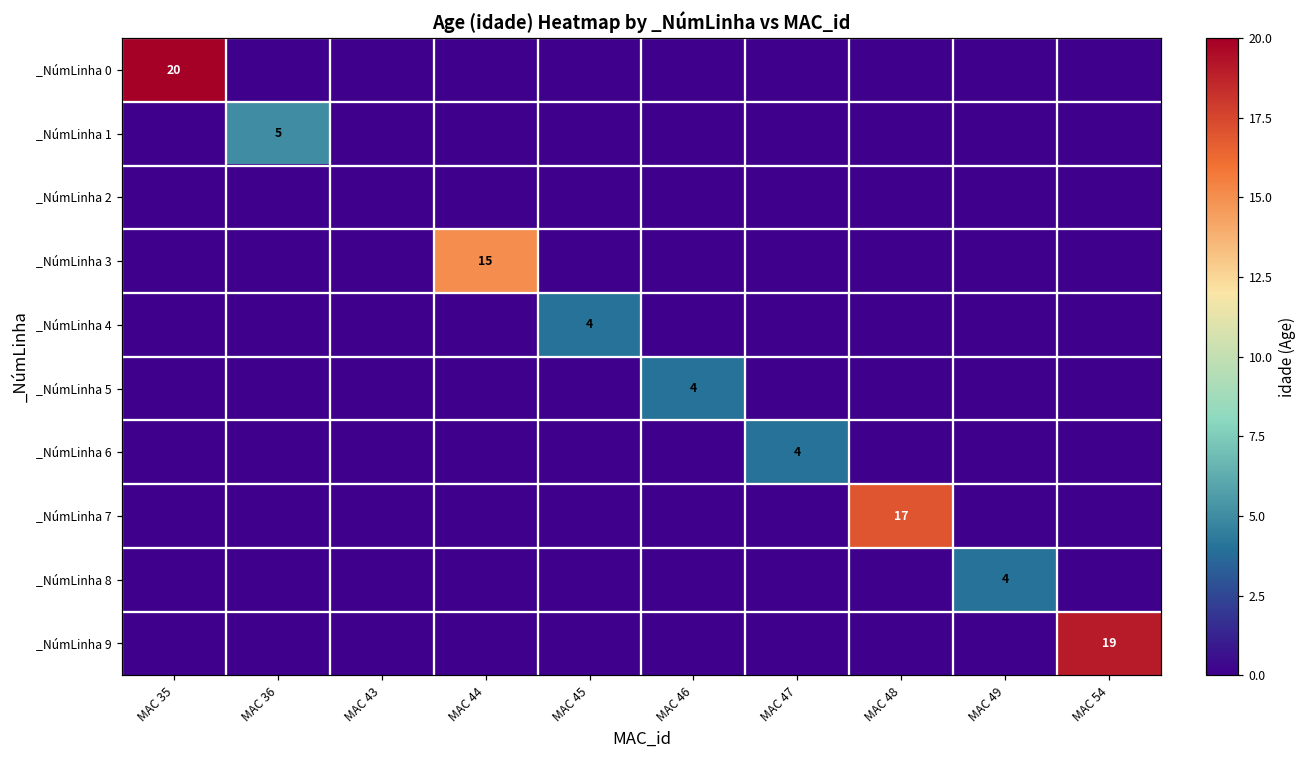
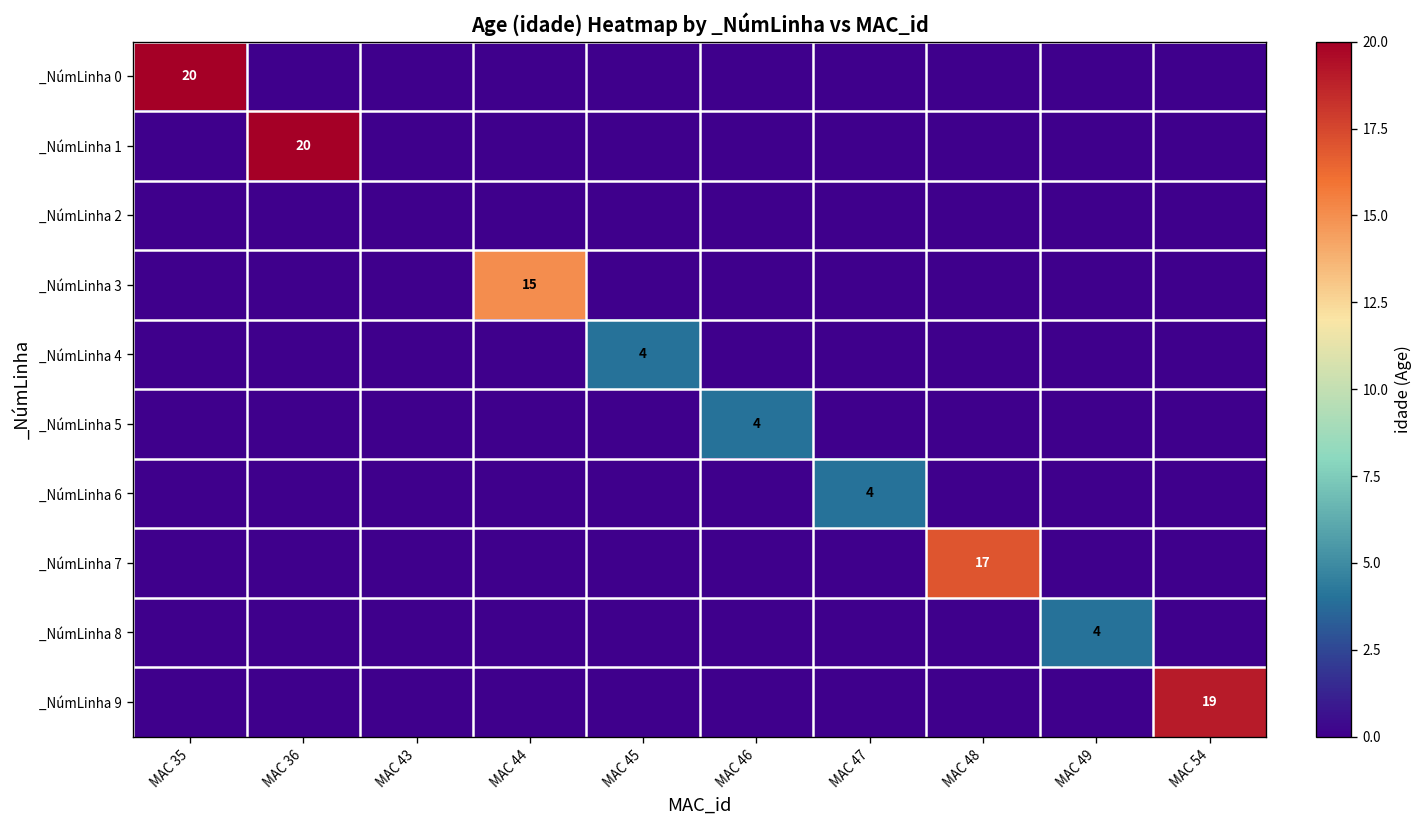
  {
    "_NúmLinha 0": {
      "MAC 35": 20
    },
    "_NúmLinha 1": {
-     "MAC 36": 5
+     "MAC 36": 20
    },
    "_NúmLinha 3": {
      "MAC 44": 15
    },
    "_NúmLinha 4": {
      "MAC 45": 4
    },
    "_NúmLinha 5": {
      "MAC 46": 4
    },
    "_NúmLinha 6": {
      "MAC 47": 4
    },
    "_NúmLinha 7": {
      "MAC 48": 17
    },
    "_NúmLinha 8": {
      "MAC 49": 4
    },
    "_NúmLinha 9": {
      "MAC 54": 19
    }
  }
